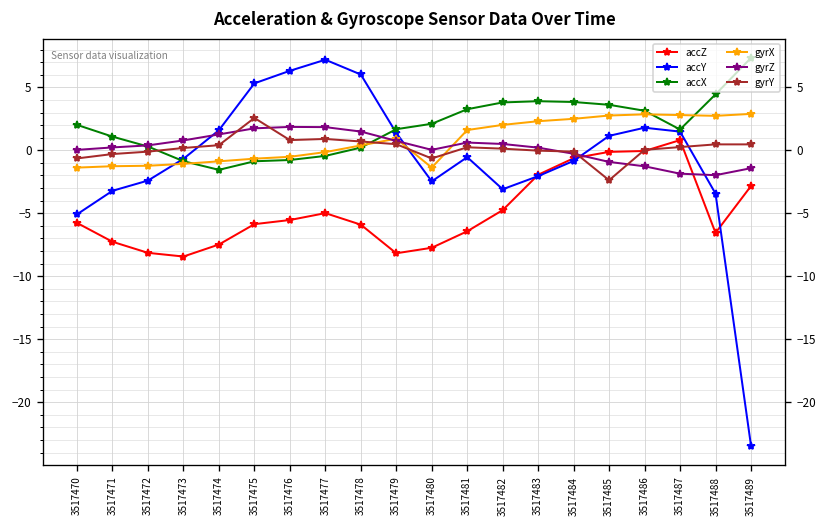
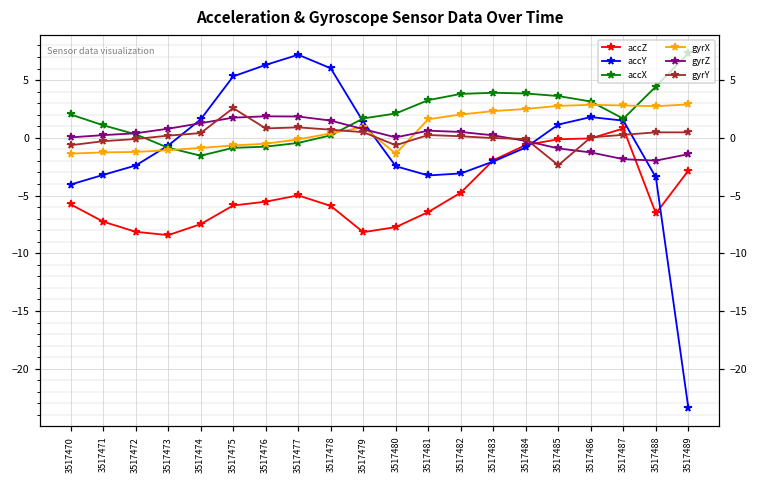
  {
    "accZ": {
      "3517470": -5.8,
      "3517471": -7.3,
      "3517472": -8.1,
      "3517473": -8.4,
      "3517474": -7.5,
      "3517475": -5.9,
      "3517476": -5.5,
      "3517477": -5.0,
      "3517478": -5.9,
      "3517479": -8.2,
      "3517480": -7.7,
      "3517481": -6.4,
      "3517482": -4.8,
      "3517485": -0.1,
      "3517487": 0.8,
      "3517488": -6.6,
      "3517489": -2.8
    },
    "accY": {
-     "3517470": -5.1,
+     "3517470": -4.1,
      "3517471": -3.2,
      "3517472": -2.4,
      "3517474": 1.6,
      "3517475": 5.3,
      "3517476": 6.3,
      "3517477": 7.2,
      "3517478": 6.0,
      "3517479": 1.4,
      "3517480": -2.5,
-     "3517481": -0.5,
+     "3517481": -3.3,
      "3517482": -3.1,
      "3517485": 1.1,
      "3517486": 1.8,
      "3517488": -3.4,
      "3517489": -23.4
    },
    "accX": {
      "3517470": 2.0,
      "3517471": 1.1,
      "3517474": -1.6,
      "3517476": -0.8,
      "3517477": -0.4,
      "3517479": 1.7,
      "3517480": 2.1,
      "3517481": 3.3,
      "3517482": 3.8,
      "3517483": 3.9,
      "3517484": 3.8,
      "3517485": 3.6,
      "3517486": 3.1,
      "3517488": 4.4
    },
    "gyrX": {
      "3517470": -1.4,
      "3517471": -1.3,
      "3517472": -1.2,
      "3517474": -0.9,
      "3517476": -0.5,
      "3517477": -0.1,
      "3517480": -1.4,
      "3517481": 1.6,
      "3517482": 2.0,
      "3517483": 2.3,
      "3517484": 2.5,
      "3517485": 2.8,
      "3517486": 2.9,
      "3517487": 2.8,
      "3517488": 2.7,
      "3517489": 2.9
    },
    "gyrZ": {
      "3517470": 0.0,
      "3517471": 0.2,
      "3517473": 0.8,
      "3517474": 1.3,
      "3517475": 1.7,
      "3517476": 1.9,
      "3517477": 1.8,
      "3517478": 1.5,
      "3517480": 0.0,
      "3517481": 0.6,
      "3517482": 0.5,
      "3517485": -0.9,
      "3517486": -1.3,
      "3517487": -1.9,
      "3517488": -2.0,
      "3517489": -1.4
    },
    "gyrY": {
      "3517470": -0.6,
      "3517471": -0.3,
      "3517472": -0.1,
      "3517473": 0.2,
      "3517474": 0.4,
      "3517475": 2.6,
      "3517476": 0.8,
      "3517477": 0.9,
      "3517478": 0.7,
      "3517479": 0.5,
      "3517480": -0.6,
      "3517481": 0.2,
      "3517482": 0.1,
      "3517485": -2.4,
      "3517487": 0.3,
      "3517488": 0.5,
      "3517489": 0.5
    }
  }
